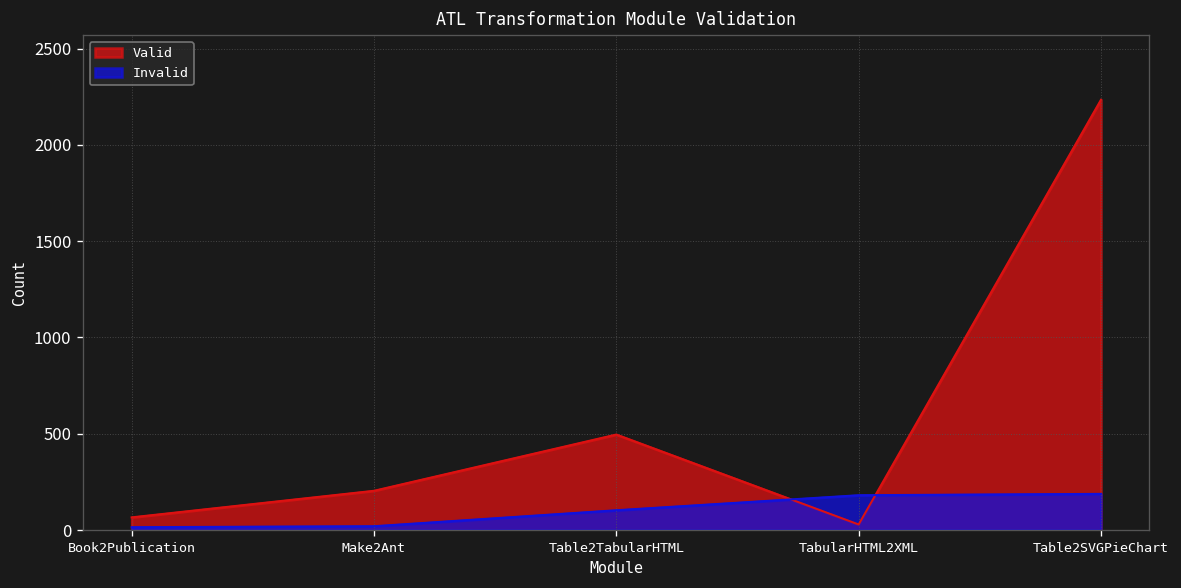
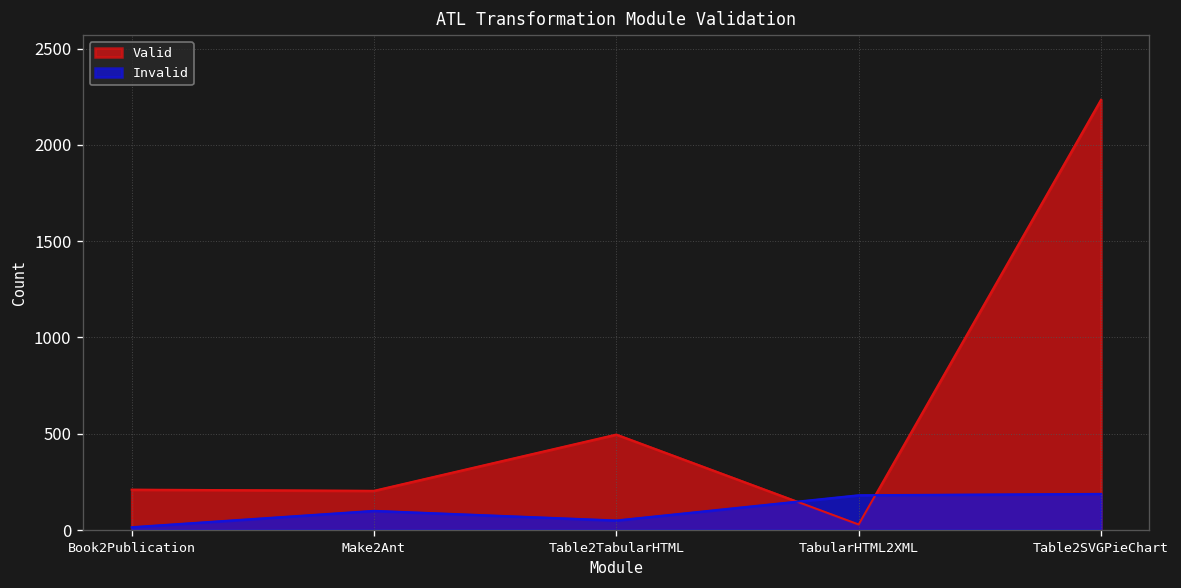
  {
    "Valid": {
-     "Book2Publication": 70,
+     "Book2Publication": 210,
      "Make2Ant": 200,
      "Table2TabularHTML": 500,
      "TabularHTML2XML": 30,
      "Table2SVGPieChart": 2230
    },
    "Invalid": {
      "Book2Publication": 20,
-     "Make2Ant": 20,
-     "Table2TabularHTML": 100,
+     "Make2Ant": 100,
+     "Table2TabularHTML": 50,
      "TabularHTML2XML": 180,
      "Table2SVGPieChart": 190
    }
  }
